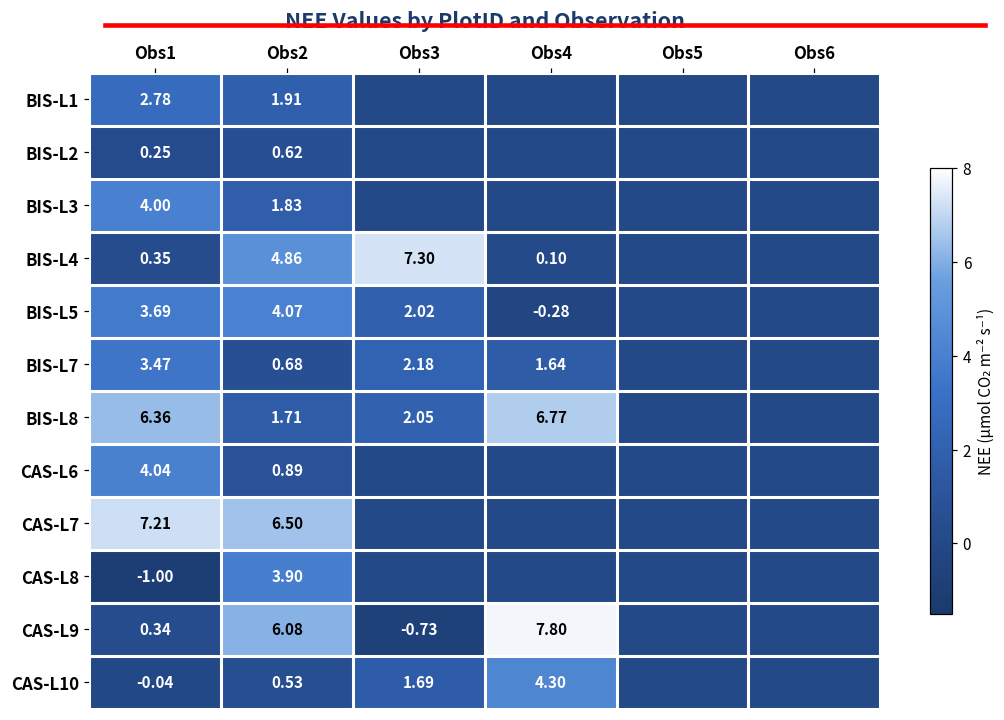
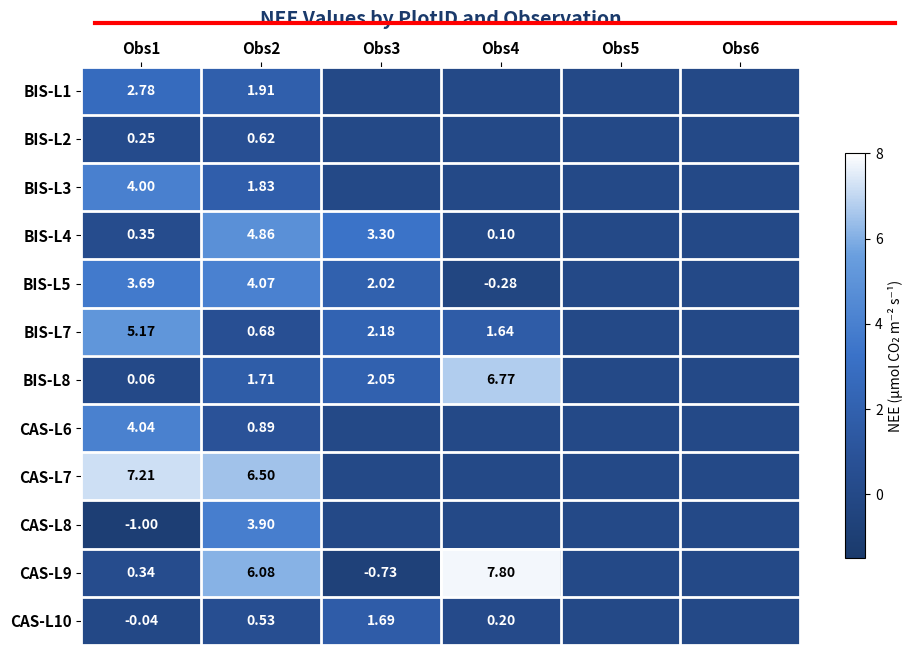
  {
    "BIS-L1": {
      "Obs1": 2.78,
      "Obs2": 1.91
    },
    "BIS-L2": {
      "Obs1": 0.25,
      "Obs2": 0.62
    },
    "BIS-L3": {
      "Obs1": 4.00,
      "Obs2": 1.83
    },
    "BIS-L4": {
      "Obs1": 0.35,
      "Obs2": 4.86,
-     "Obs3": 7.30,
+     "Obs3": 3.30,
      "Obs4": 0.10
    },
    "BIS-L5": {
      "Obs1": 3.69,
      "Obs2": 4.07,
      "Obs3": 2.02,
      "Obs4": -0.28
    },
    "BIS-L7": {
-     "Obs1": 3.47,
+     "Obs1": 5.17,
      "Obs2": 0.68,
      "Obs3": 2.18,
      "Obs4": 1.64
    },
    "BIS-L8": {
-     "Obs1": 6.36,
+     "Obs1": 0.06,
      "Obs2": 1.71,
      "Obs3": 2.05,
      "Obs4": 6.77
    },
    "CAS-L6": {
      "Obs1": 4.04,
      "Obs2": 0.89
    },
    "CAS-L7": {
      "Obs1": 7.21,
      "Obs2": 6.50
    },
    "CAS-L8": {
      "Obs1": -1.00,
      "Obs2": 3.90
    },
    "CAS-L9": {
      "Obs1": 0.34,
      "Obs2": 6.08,
      "Obs3": -0.73,
      "Obs4": 7.80
    },
    "CAS-L10": {
      "Obs1": -0.04,
      "Obs2": 0.53,
      "Obs3": 1.69,
-     "Obs4": 4.30
+     "Obs4": 0.20
    }
  }
